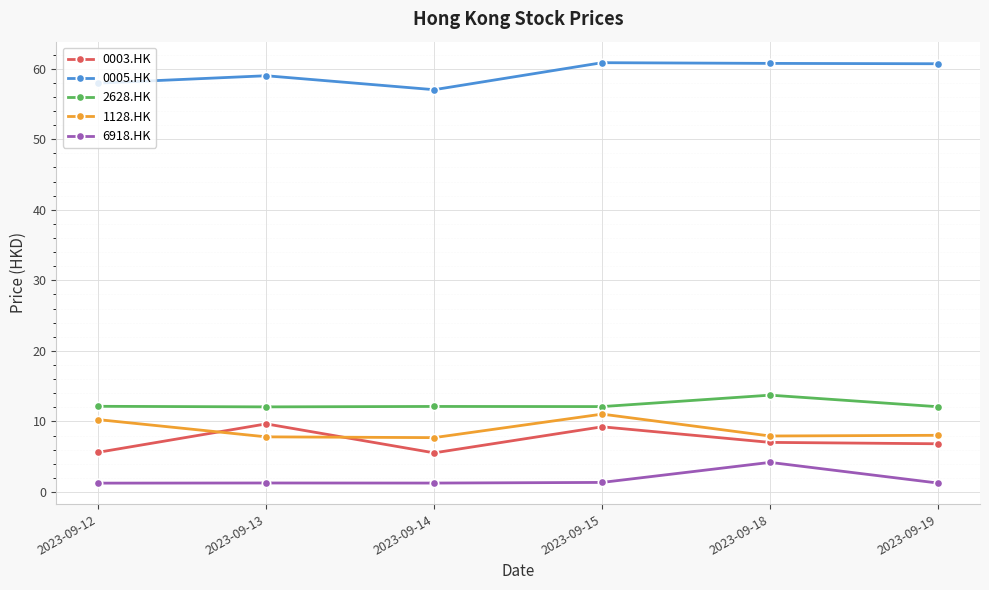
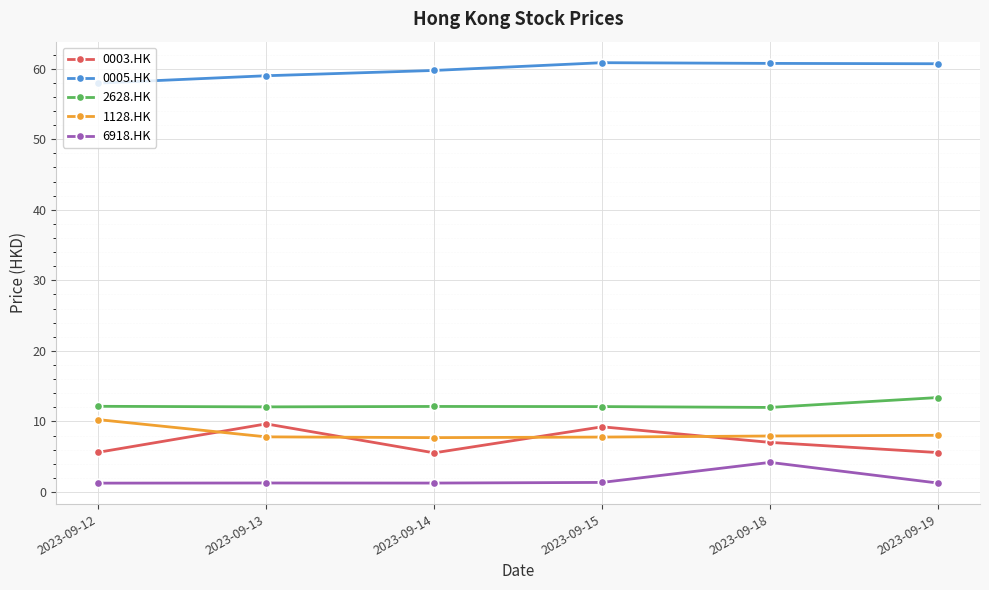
  {
    "0003.HK": {
      "2023-09-12": 6,
      "2023-09-13": 10,
      "2023-09-14": 6,
      "2023-09-15": 9,
      "2023-09-18": 7,
-     "2023-09-19": 7
+     "2023-09-19": 6
    },
    "0005.HK": {
      "2023-09-13": 59,
-     "2023-09-14": 57,
+     "2023-09-14": 60,
      "2023-09-15": 61,
      "2023-09-18": 61,
      "2023-09-19": 61
    },
    "2628.HK": {
      "2023-09-12": 12,
      "2023-09-13": 12,
      "2023-09-14": 12,
      "2023-09-15": 12,
-     "2023-09-18": 14,
-     "2023-09-19": 12
+     "2023-09-18": 12,
+     "2023-09-19": 13
    },
    "1128.HK": {
      "2023-09-12": 10,
      "2023-09-13": 8,
      "2023-09-14": 8,
-     "2023-09-15": 11,
+     "2023-09-15": 8,
      "2023-09-18": 8,
      "2023-09-19": 8
    },
    "6918.HK": {
      "2023-09-12": 1,
      "2023-09-13": 1,
      "2023-09-14": 1,
      "2023-09-15": 1,
      "2023-09-18": 4,
      "2023-09-19": 1
    }
  }
